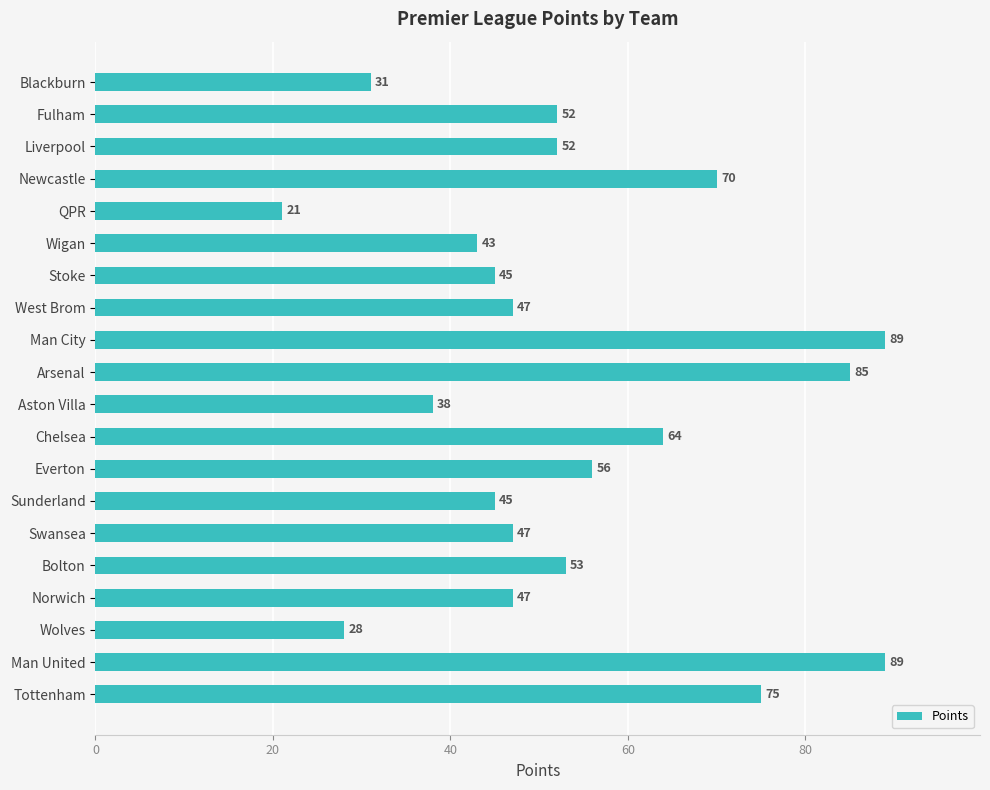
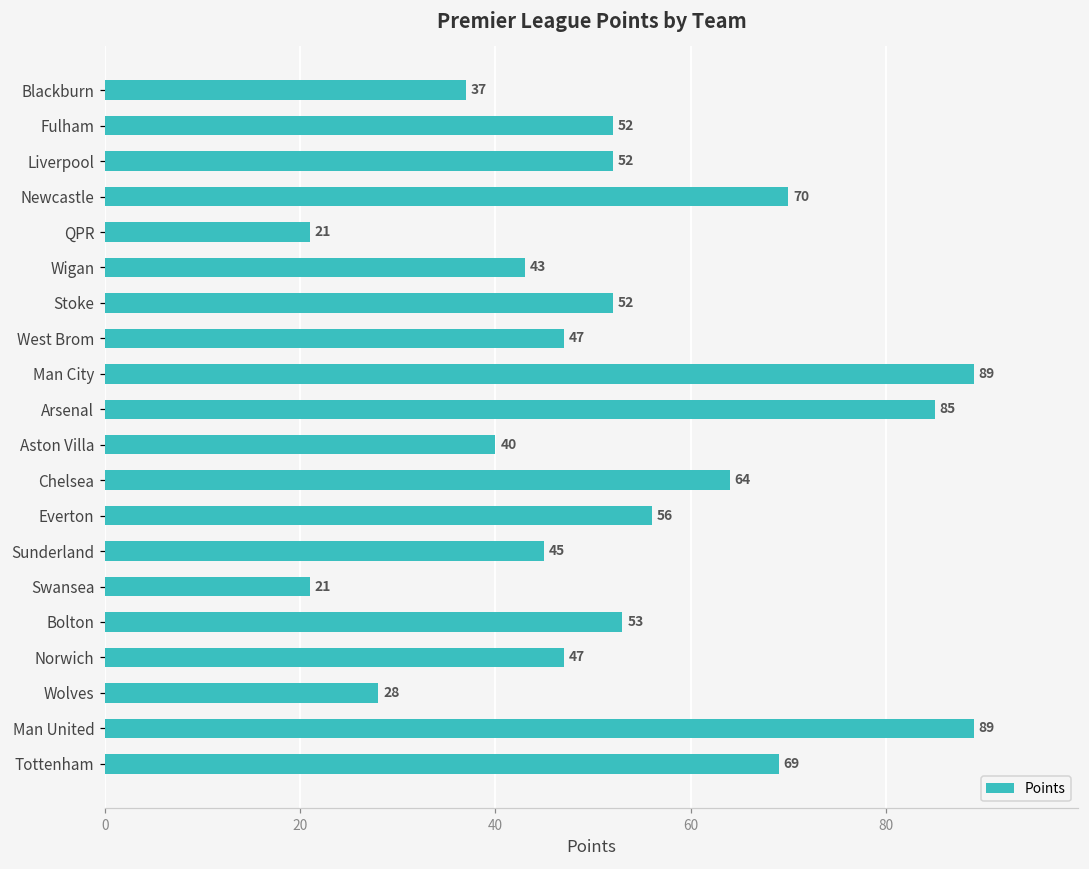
  {
-   "Blackburn": 31,
+   "Blackburn": 37,
    "Fulham": 52,
    "Liverpool": 52,
    "Newcastle": 70,
    "QPR": 21,
    "Wigan": 43,
-   "Stoke": 45,
+   "Stoke": 52,
    "West Brom": 47,
    "Man City": 89,
    "Arsenal": 85,
-   "Aston Villa": 38,
+   "Aston Villa": 40,
    "Chelsea": 64,
    "Everton": 56,
    "Sunderland": 45,
-   "Swansea": 47,
+   "Swansea": 21,
    "Bolton": 53,
    "Norwich": 47,
    "Wolves": 28,
    "Man United": 89,
-   "Tottenham": 75
+   "Tottenham": 69
  }
